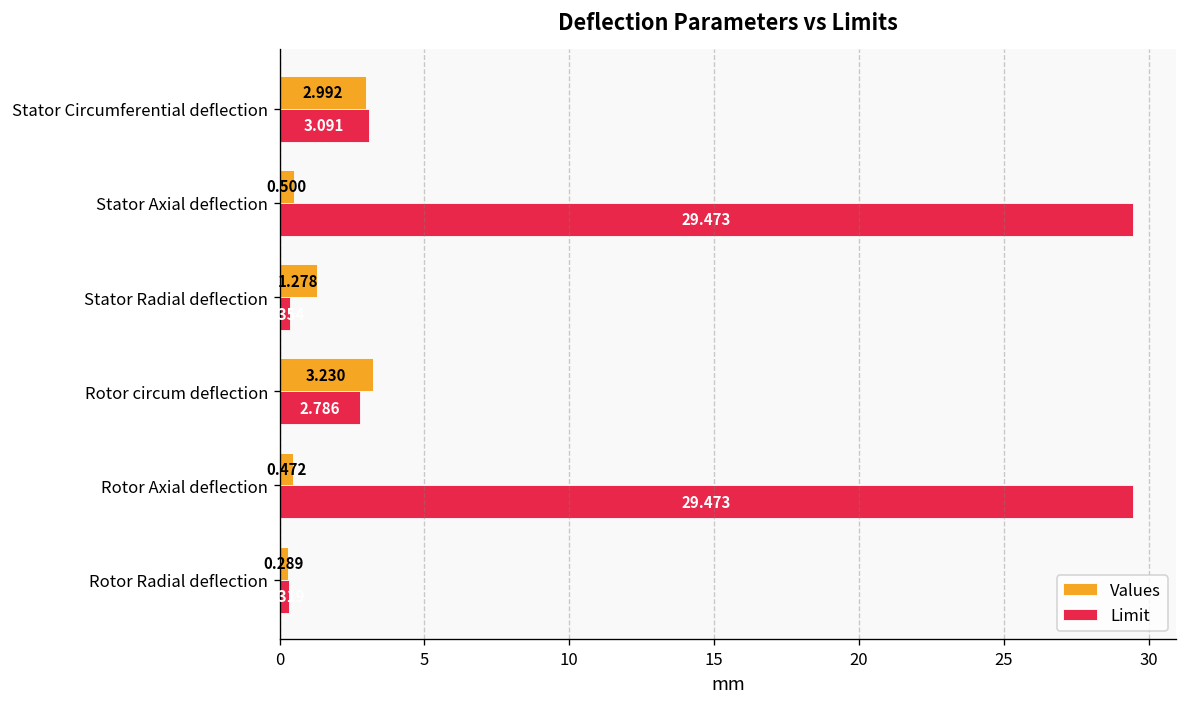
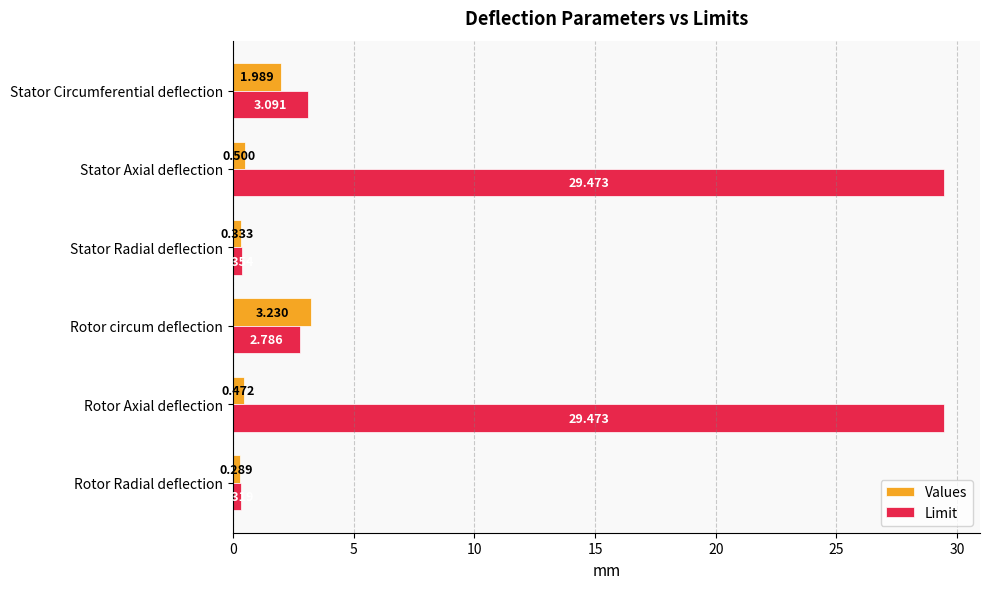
  {
    "Values": {
-     "Stator Circumferential deflection": 2.992,
+     "Stator Circumferential deflection": 1.989,
      "Stator Axial deflection": 0.500,
-     "Stator Radial deflection": 1.278,
+     "Stator Radial deflection": 0.333,
      "Rotor circum deflection": 3.230,
      "Rotor Axial deflection": 0.472,
      "Rotor Radial deflection": 0.289
    },
    "Limit": {
      "Stator Circumferential deflection": 3.091,
      "Stator Axial deflection": 29.473,
      "Rotor circum deflection": 2.786,
      "Rotor Axial deflection": 29.473
    }
  }
